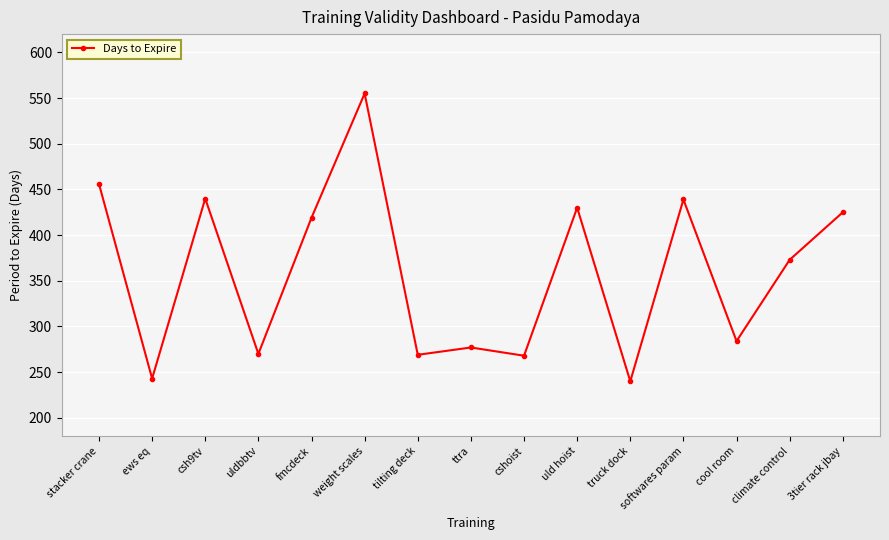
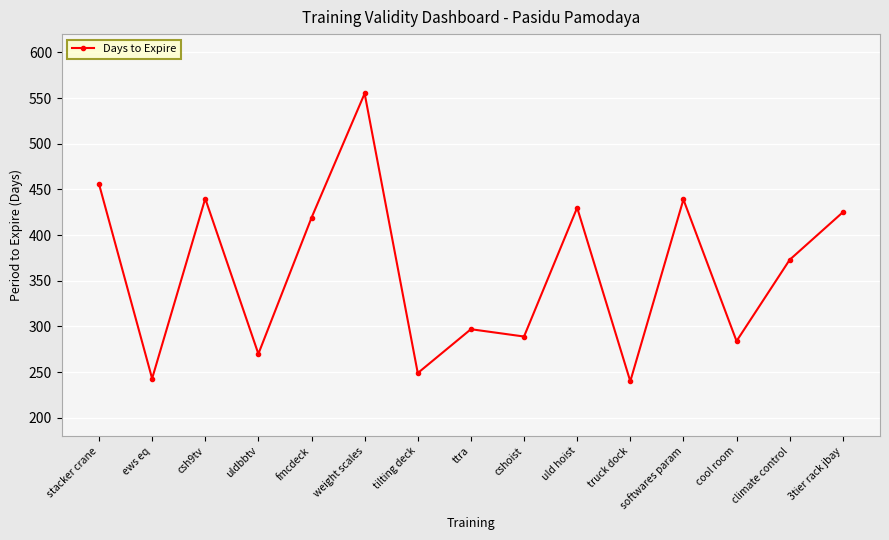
  {
    "stacker crane": 460,
    "ews eq": 240,
    "csh9tv": 440,
    "uldbbtv": 270,
    "fmcdeck": 420,
    "weight scales": 560,
-   "tilting deck": 270,
-   "ttra": 280,
-   "cshoist": 270,
+   "tilting deck": 250,
+   "ttra": 300,
+   "cshoist": 290,
    "uld hoist": 430,
    "truck dock": 240,
    "softwares param": 440,
    "cool room": 280,
    "climate control": 370,
    "3tier rack jbay": 430
  }
